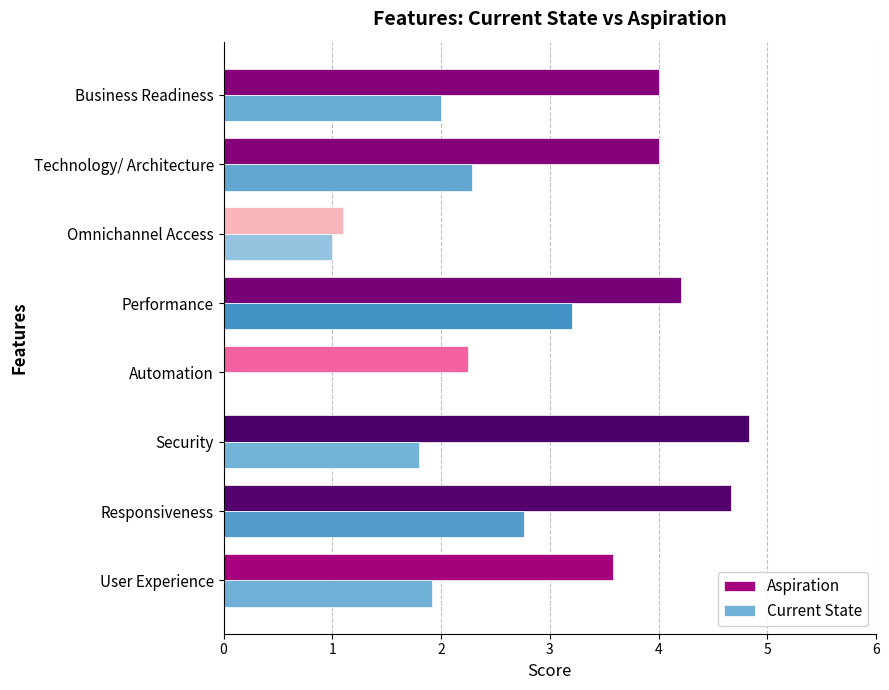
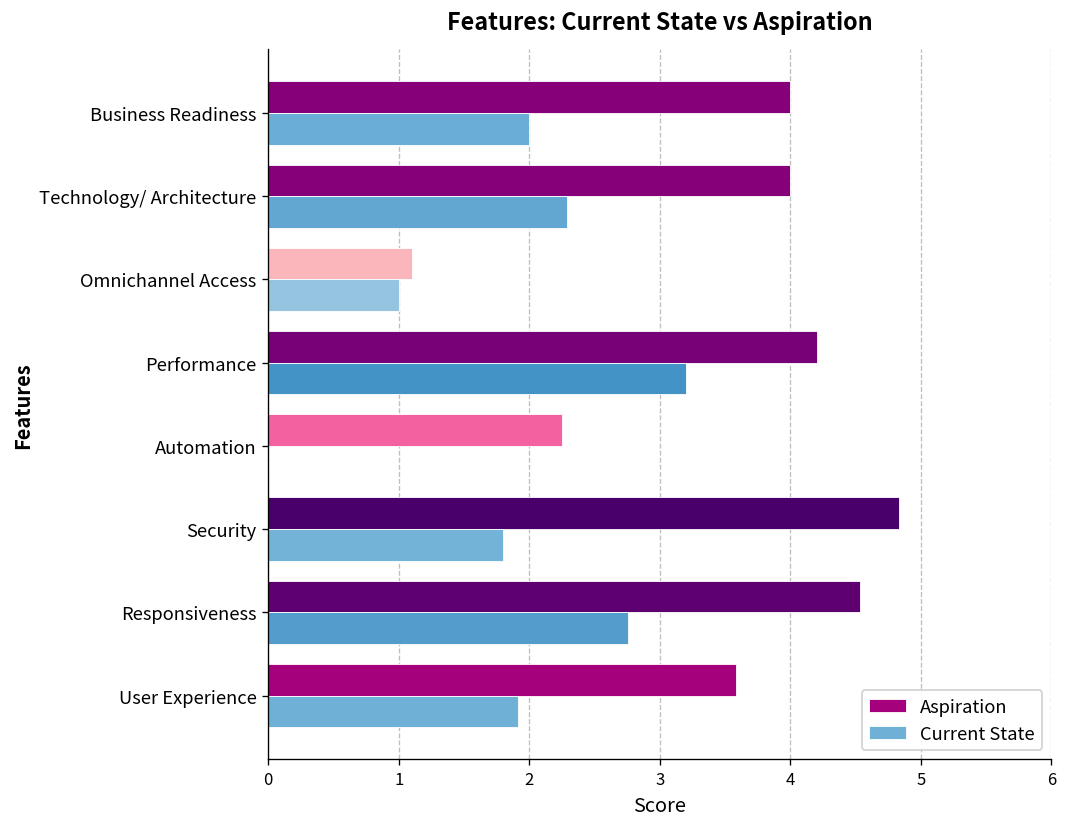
  {
    "Aspiration": {
      "Business Readiness": 4.00,
      "Technology/ Architecture": 4.00,
      "Omnichannel Access": 1.10,
      "Performance": 4.20,
      "Automation": 2.25,
      "Security": 4.83,
-     "Responsiveness": 4.67,
+     "Responsiveness": 4.53,
      "User Experience": 3.58
    },
    "Current State": {
      "Business Readiness": 2.00,
      "Technology/ Architecture": 2.29,
      "Omnichannel Access": 1.00,
      "Performance": 3.20,
      "Automation": 0.00,
      "Security": 1.80,
      "Responsiveness": 2.76,
      "User Experience": 1.92
    }
  }
